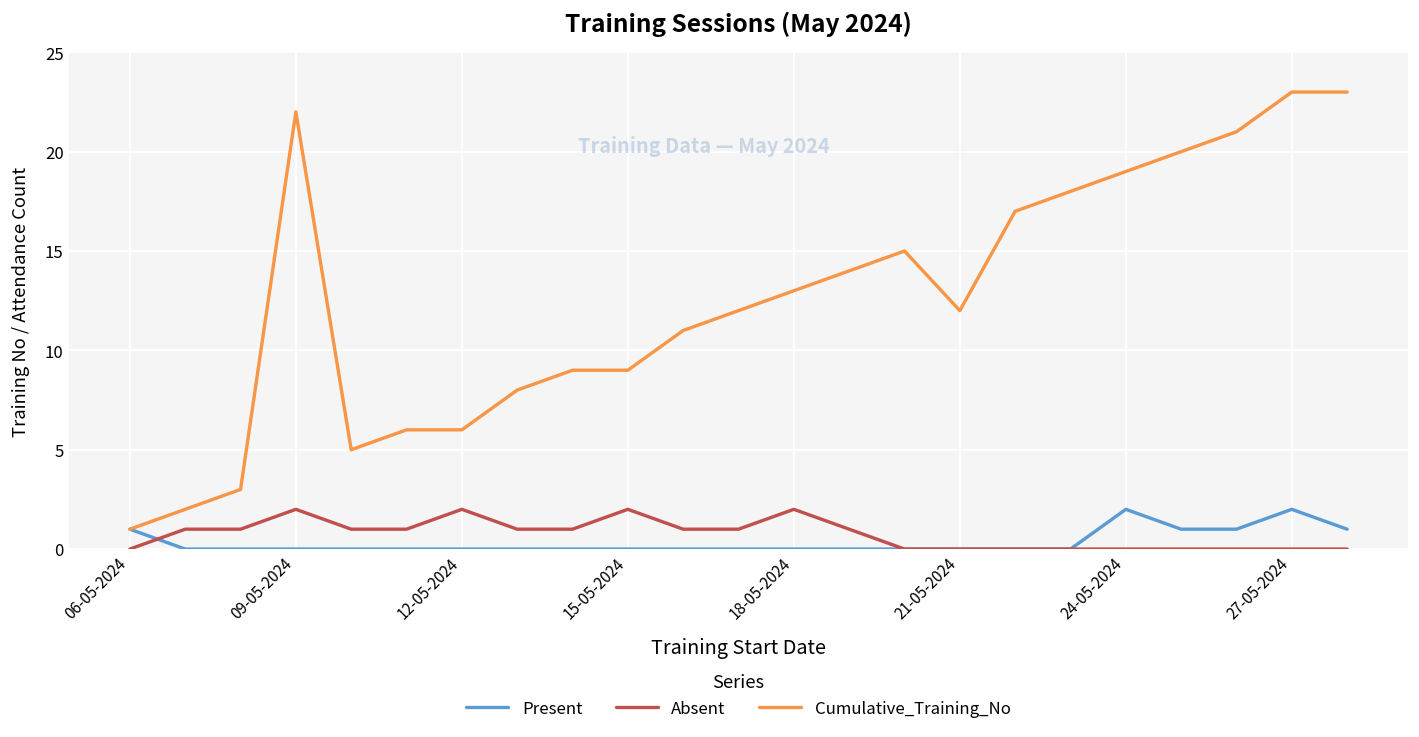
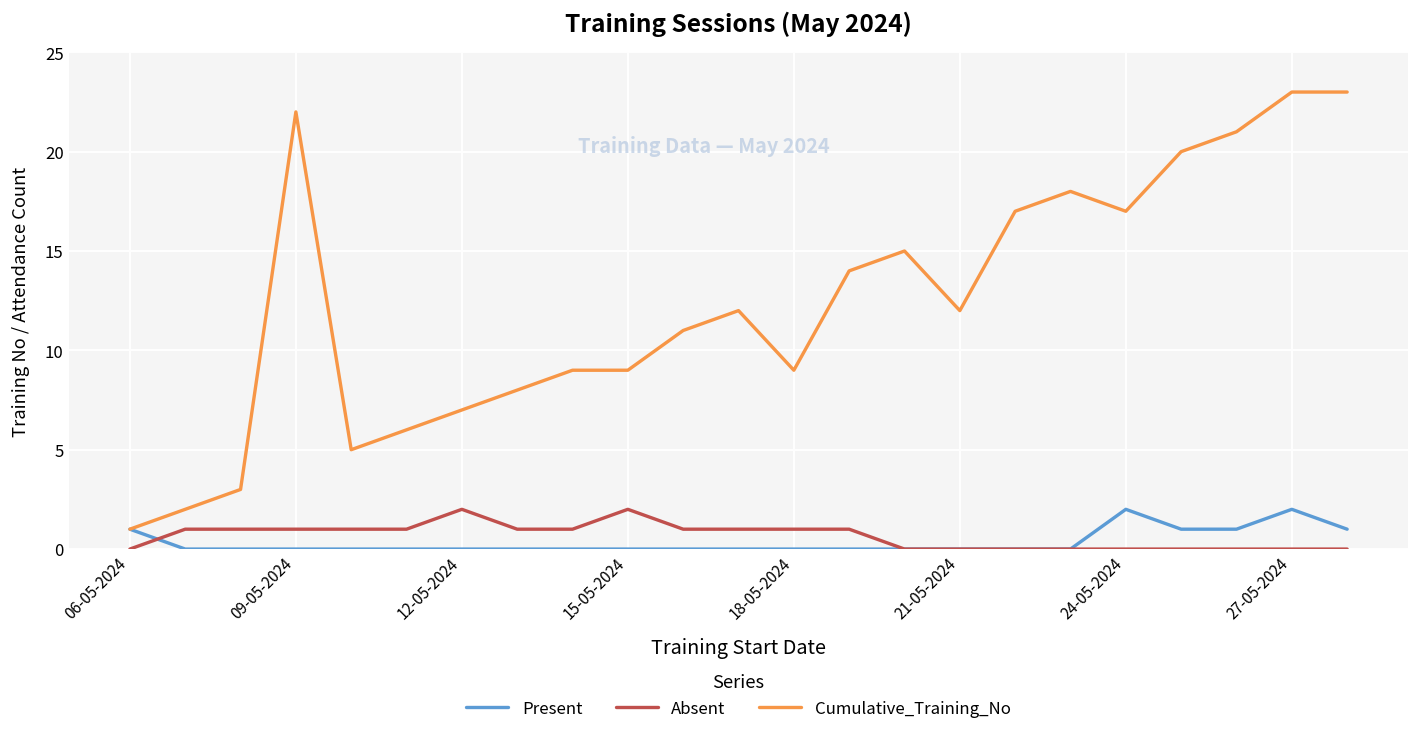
  {
    "Present": {
      "09-05-2024": 0,
      "12-05-2024": 0,
      "15-05-2024": 0,
      "18-05-2024": 0,
      "24-05-2024": 2,
      "27-05-2024": 2
    },
    "Absent": {
      "06-05-2024": 0,
-     "09-05-2024": 2,
+     "09-05-2024": 1,
      "12-05-2024": 2,
      "15-05-2024": 2,
-     "18-05-2024": 2,
+     "18-05-2024": 1,
      "24-05-2024": 0,
      "27-05-2024": 0
    },
    "Cumulative_Training_No": {
      "09-05-2024": 22,
-     "12-05-2024": 6,
+     "12-05-2024": 7,
      "15-05-2024": 9,
-     "18-05-2024": 13,
+     "18-05-2024": 9,
      "21-05-2024": 12,
-     "24-05-2024": 19,
+     "24-05-2024": 17,
      "27-05-2024": 23
    }
  }
